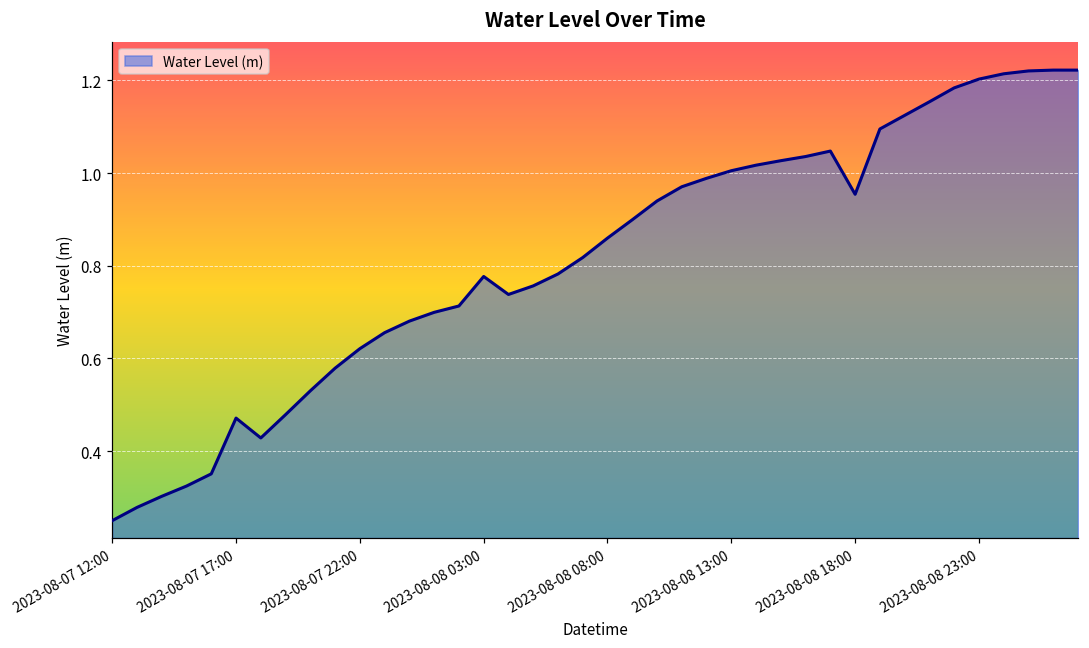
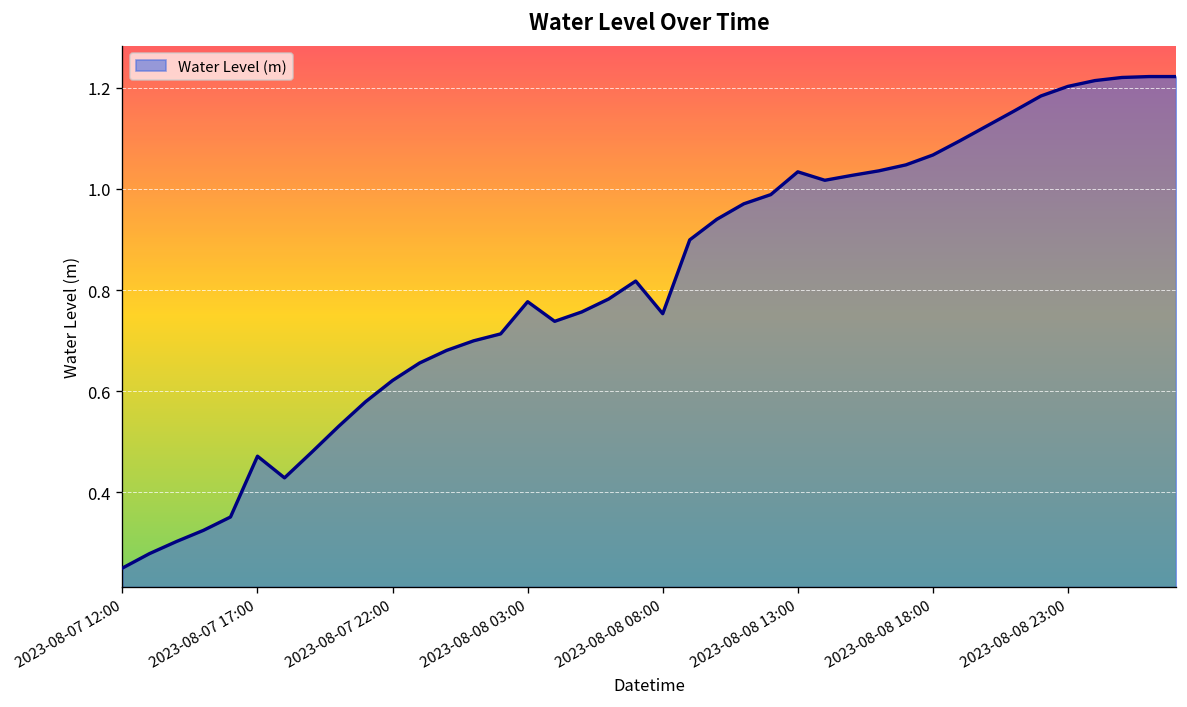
  {
    "2023-08-07 12:00": 0.25,
    "2023-08-07 17:00": 0.47,
    "2023-08-07 22:00": 0.62,
    "2023-08-08 03:00": 0.78,
-   "2023-08-08 08:00": 0.86,
-   "2023-08-08 13:00": 1.01,
-   "2023-08-08 18:00": 0.95,
+   "2023-08-08 08:00": 0.75,
+   "2023-08-08 13:00": 1.03,
+   "2023-08-08 18:00": 1.07,
    "2023-08-08 23:00": 1.20
  }
